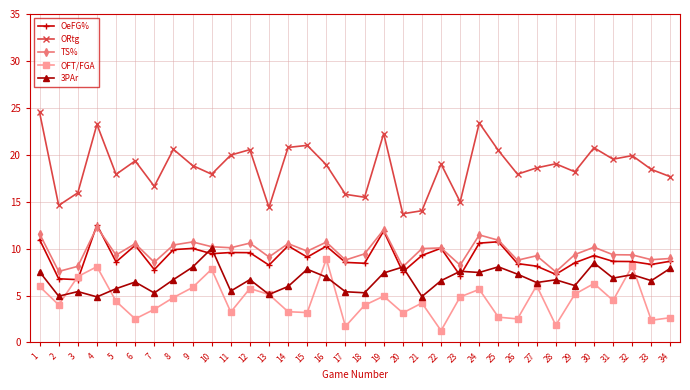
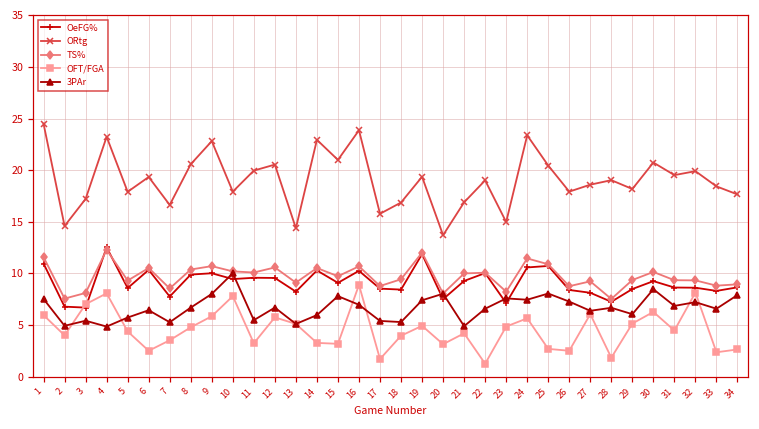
  {
    "ORtg": {
      "1": 25,
      "2": 15,
-     "3": 16,
+     "3": 17,
      "4": 23,
      "5": 18,
      "6": 19,
      "7": 17,
      "8": 21,
-     "9": 19,
+     "9": 23,
      "10": 18,
      "11": 20,
      "12": 21,
      "13": 14,
-     "14": 21,
+     "14": 23,
      "15": 21,
-     "16": 19,
+     "16": 24,
      "17": 16,
-     "18": 15,
-     "19": 22,
+     "18": 17,
+     "19": 19,
      "20": 14,
-     "21": 14,
+     "21": 17,
      "22": 19,
      "23": 15,
      "24": 23,
      "25": 20,
      "26": 18,
      "27": 19,
      "28": 19,
      "29": 18,
      "30": 21,
      "31": 20,
      "32": 20,
      "33": 18,
      "34": 18
    }
  }
